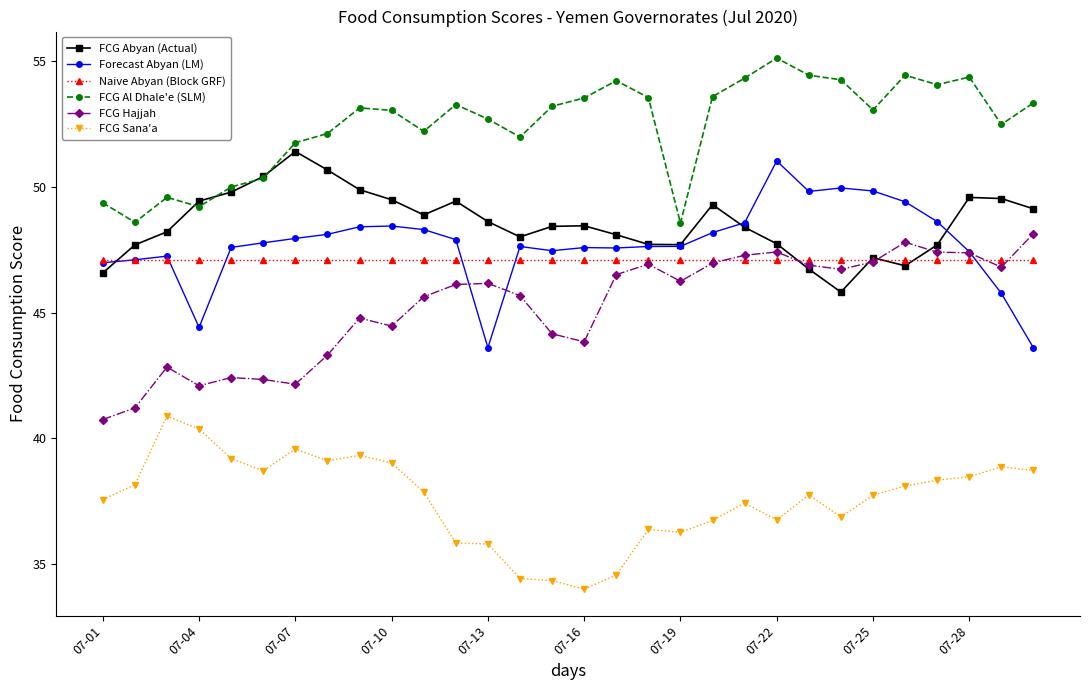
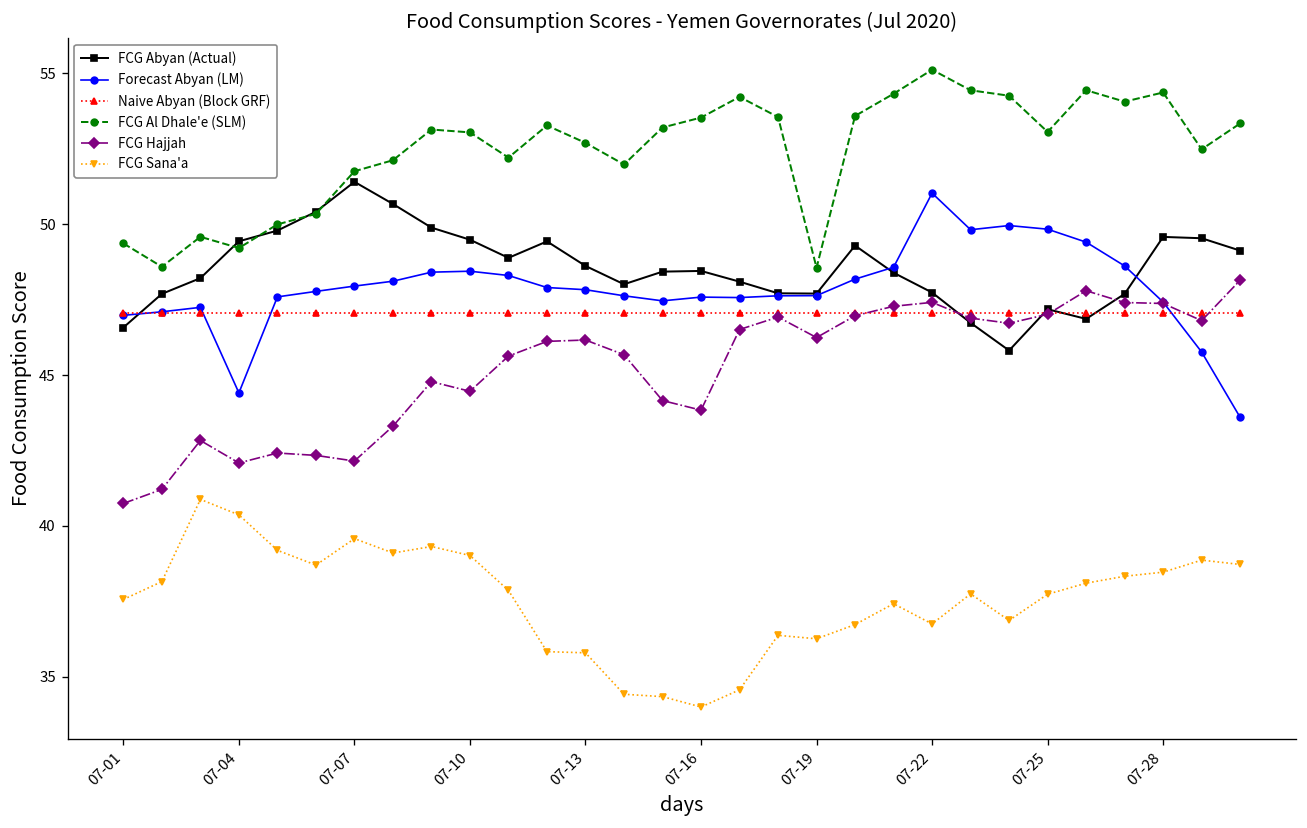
  {
    "FCG Abyan (Actual)": {
      "07-01": 46.6,
      "07-04": 49.4,
      "07-07": 51.4,
      "07-10": 49.5,
      "07-13": 48.6,
      "07-16": 48.5,
      "07-22": 47.7,
      "07-25": 47.2,
      "07-28": 49.6
    },
    "Forecast Abyan (LM)": {
      "07-04": 44.4,
      "07-07": 48.0,
      "07-10": 48.4,
-     "07-13": 43.6,
+     "07-13": 47.8,
      "07-16": 47.6,
      "07-22": 51.0,
      "07-25": 49.8
    },
    "Naive Abyan (Block GRF)": {
      "07-04": 47.1,
      "07-07": 47.1,
      "07-10": 47.1,
      "07-13": 47.1,
      "07-16": 47.1,
      "07-19": 47.1,
      "07-22": 47.1,
      "07-28": 47.1
    },
    "FCG Al Dhale'e (SLM)": {
      "07-01": 49.4,
      "07-04": 49.2,
      "07-07": 51.8,
      "07-10": 53.0,
      "07-13": 52.7,
      "07-16": 53.5,
      "07-19": 48.6,
      "07-22": 55.1,
      "07-25": 53.1,
      "07-28": 54.4
    },
    "FCG Hajjah": {
      "07-01": 40.7,
      "07-04": 42.1,
      "07-07": 42.2,
      "07-10": 44.5,
      "07-13": 46.2,
      "07-16": 43.8,
      "07-19": 46.2,
      "07-22": 47.4
    },
    "FCG Sana'a": {
      "07-01": 37.6,
      "07-04": 40.4,
      "07-07": 39.6,
      "07-10": 39.0,
      "07-13": 35.8,
      "07-16": 34.0,
      "07-19": 36.3,
      "07-22": 36.8,
      "07-25": 37.7,
      "07-28": 38.5
    }
  }
